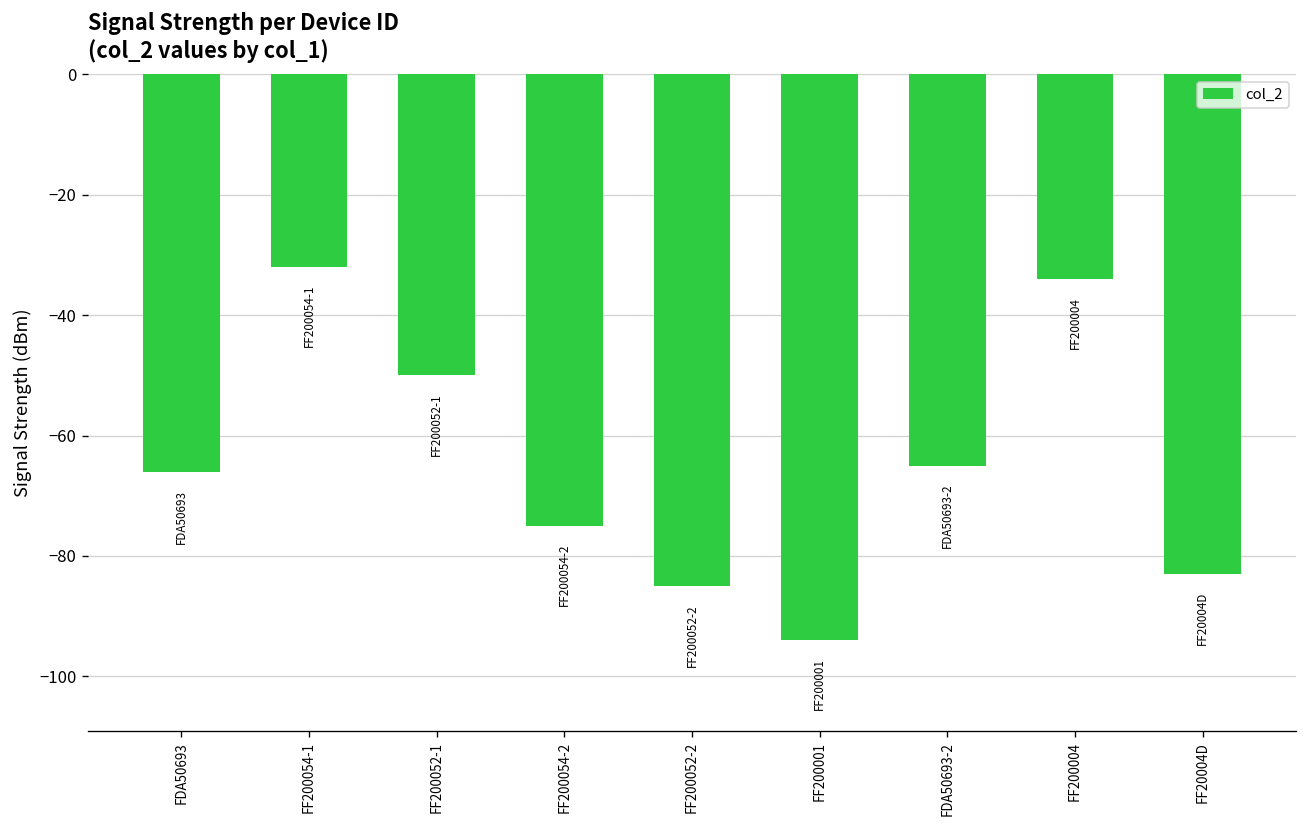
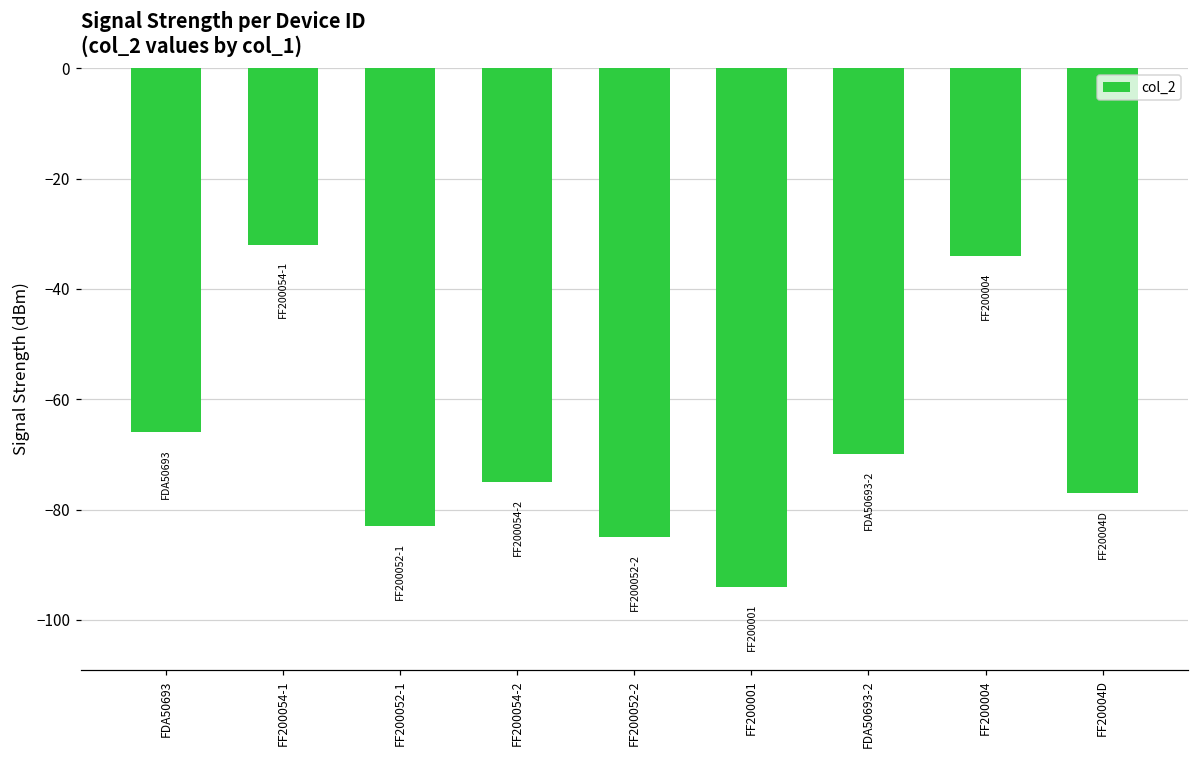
  {
    "FDA50693": -66,
-   "FF200052-1": -50,
+   "FF200052-1": -83,
    "FF200001": -94,
-   "FDA50693-2": -65,
+   "FDA50693-2": -70,
    "FF200004": -34,
-   "FF20004D": -83
+   "FF20004D": -77
  }
